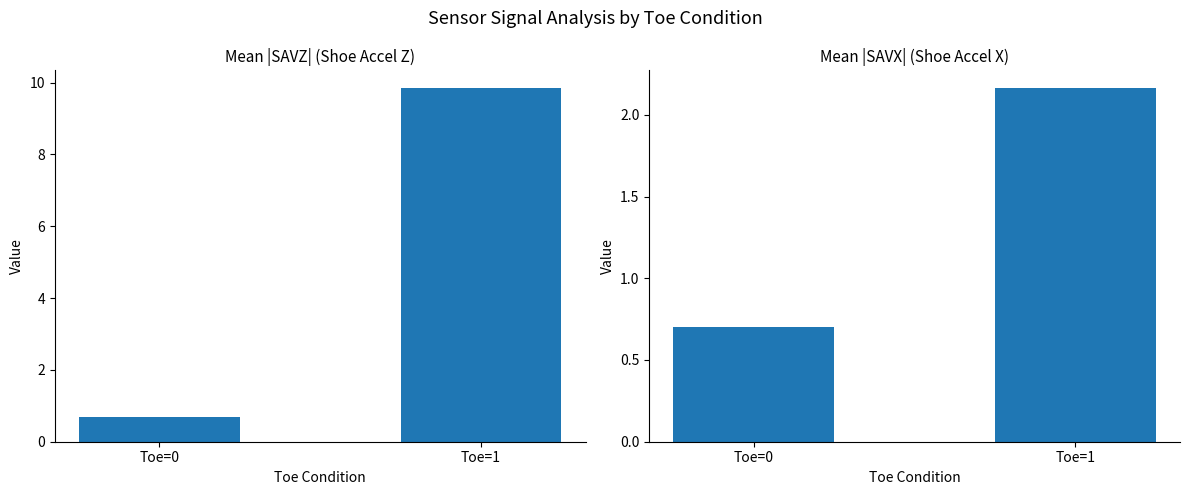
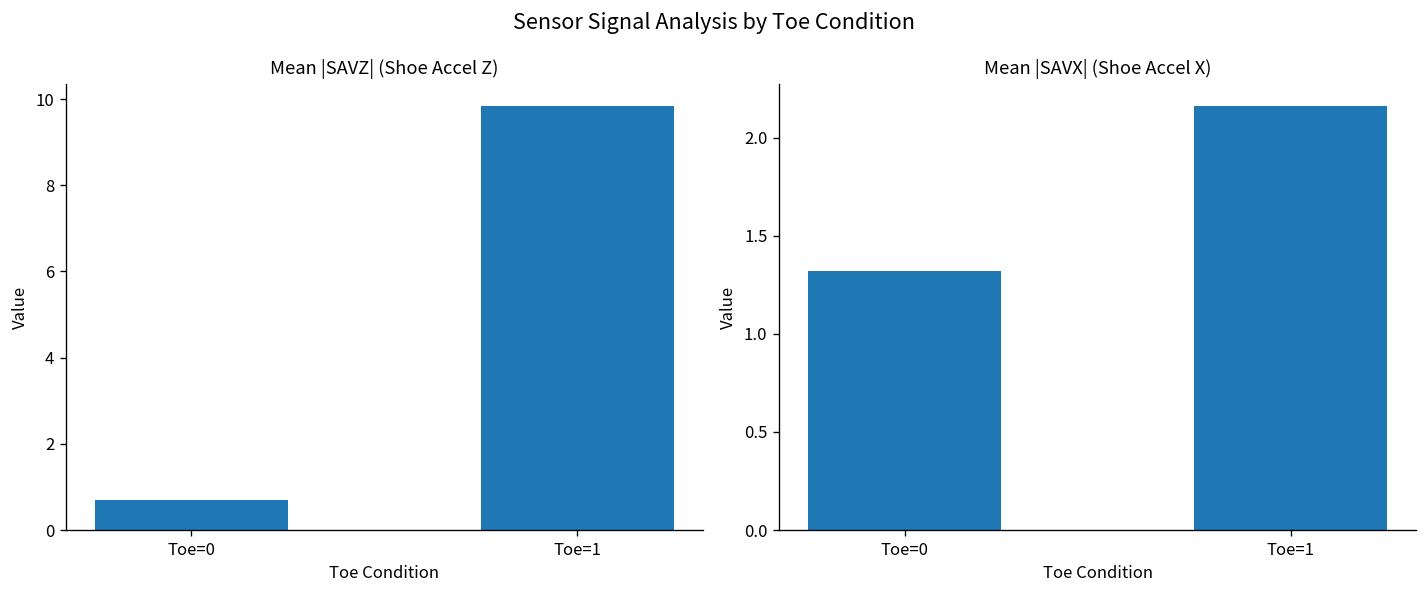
  {
    "Mean |SAVZ| (Shoe Accel Z)": {
      "Toe=0": 0.7,
      "Toe=1": 9.8
    },
    "Mean |SAVX| (Shoe Accel X)": {
-     "Toe=0": 0.70,
+     "Toe=0": 1.32,
      "Toe=1": 2.16
    }
  }
